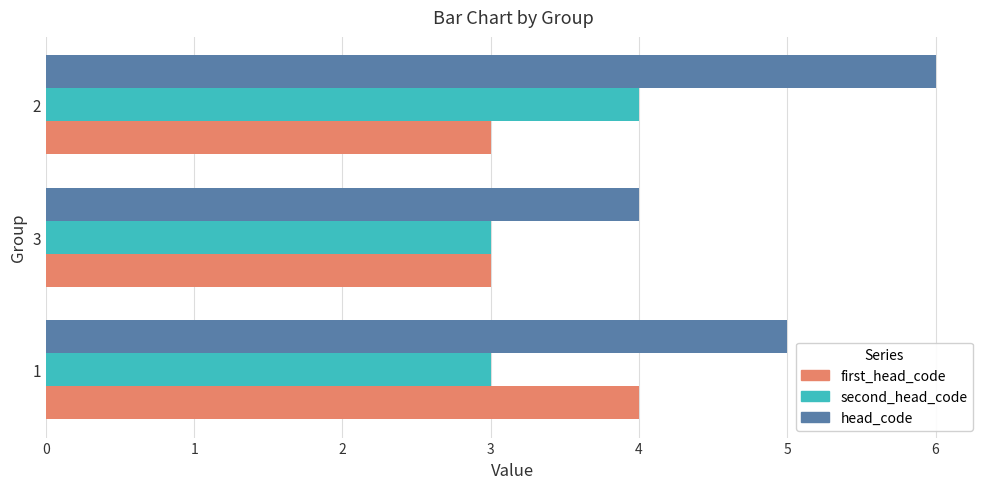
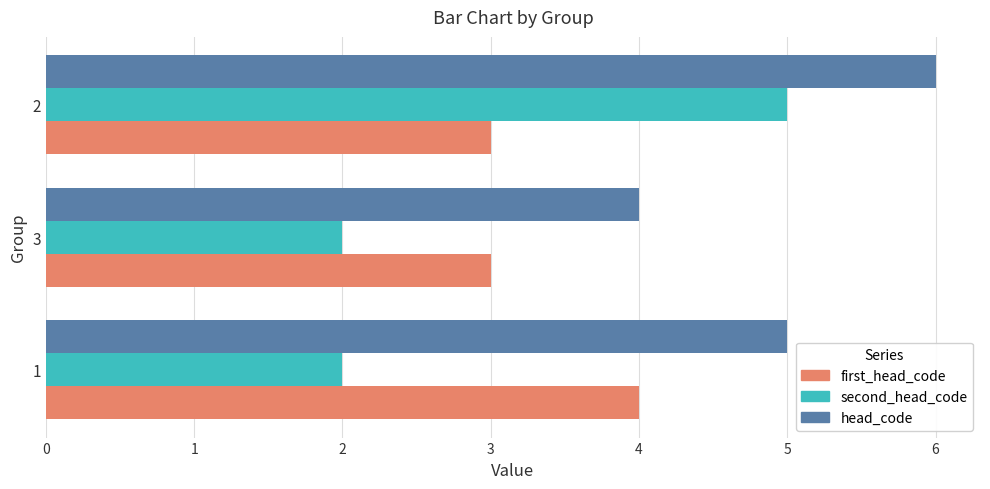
  {
    "first_head_code": {
      "2": 3,
      "3": 3,
      "1": 4
    },
    "second_head_code": {
-     "2": 4,
-     "3": 3,
-     "1": 3
+     "2": 5,
+     "3": 2,
+     "1": 2
    },
    "head_code": {
      "2": 6,
      "3": 4,
      "1": 5
    }
  }
